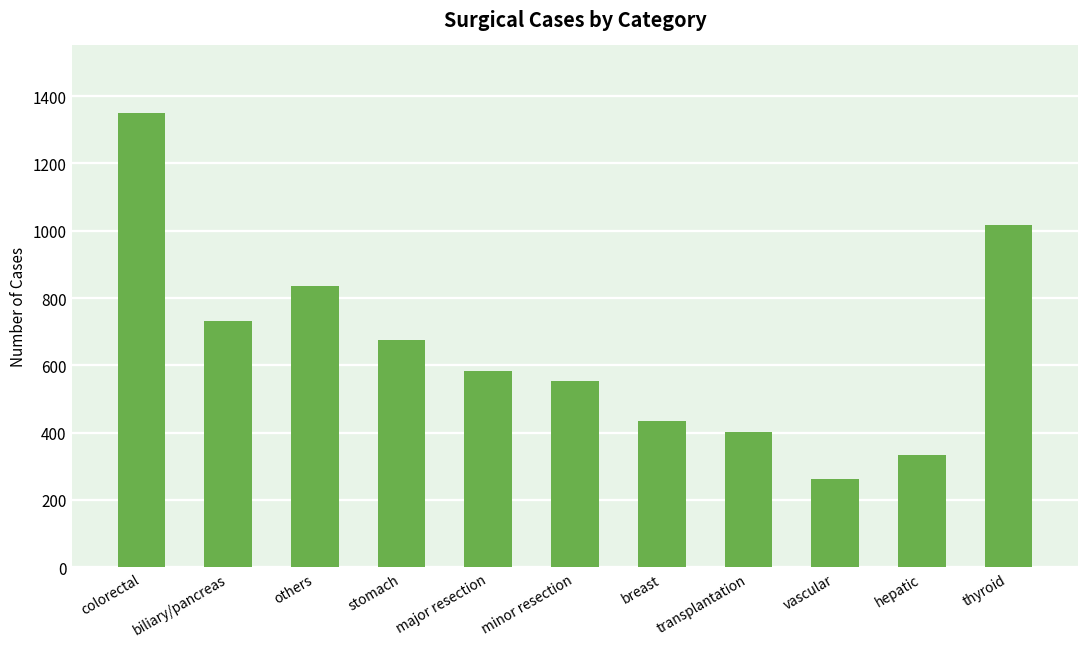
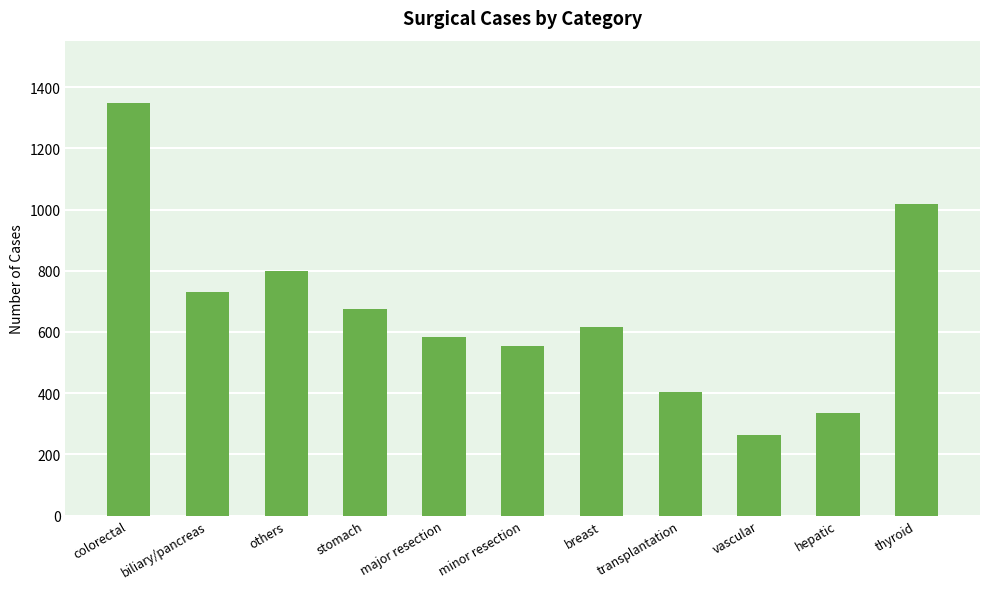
  {
    "colorectal": 1350,
    "biliary/pancreas": 730,
-   "others": 840,
+   "others": 800,
    "stomach": 680,
    "major resection": 580,
    "minor resection": 550,
-   "breast": 430,
+   "breast": 620,
    "transplantation": 400,
    "vascular": 260,
    "hepatic": 330,
    "thyroid": 1020
  }
